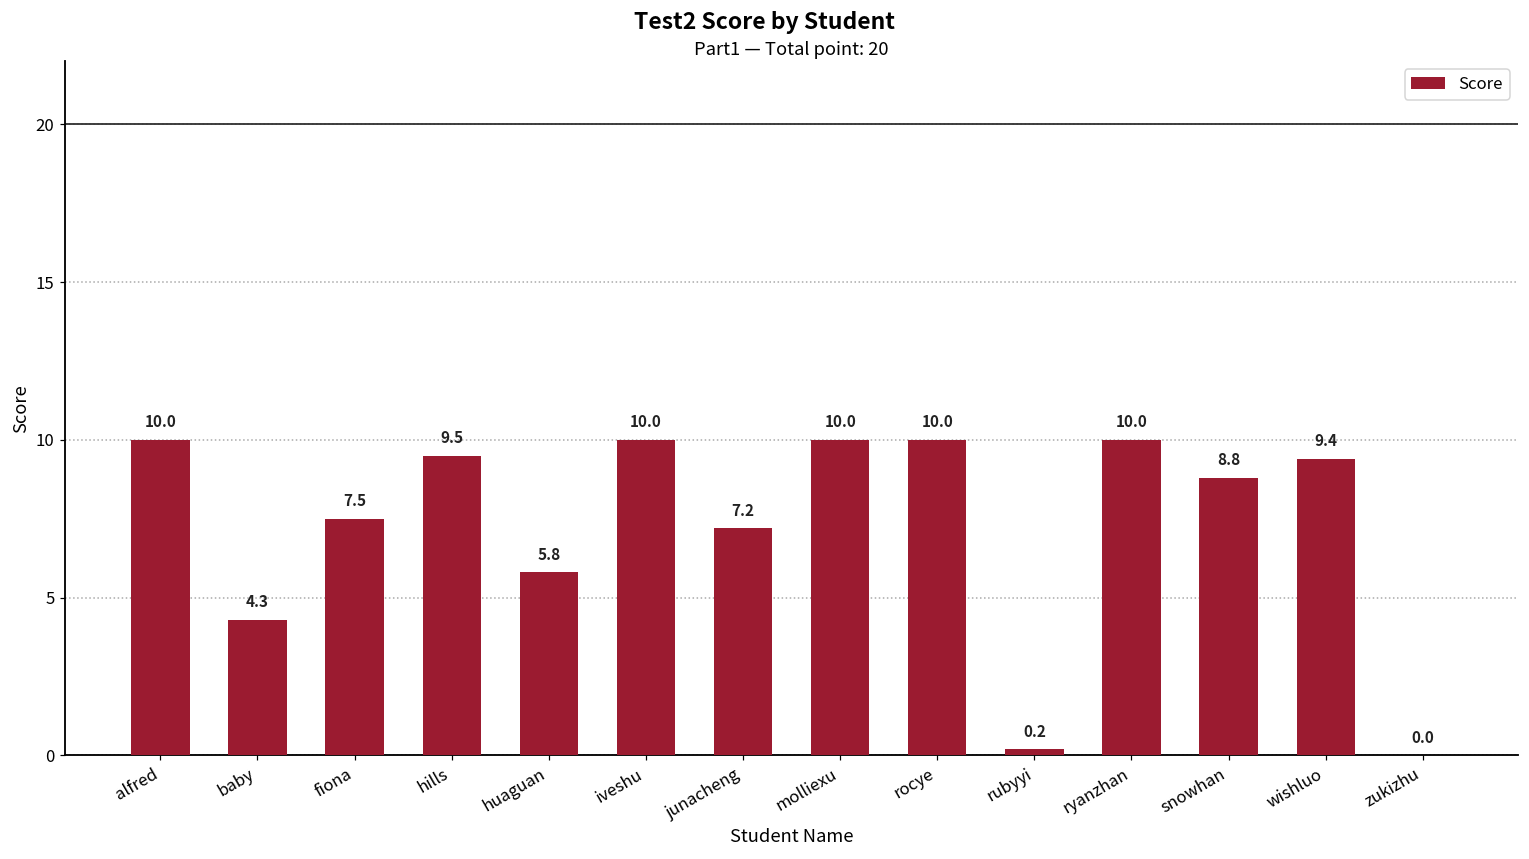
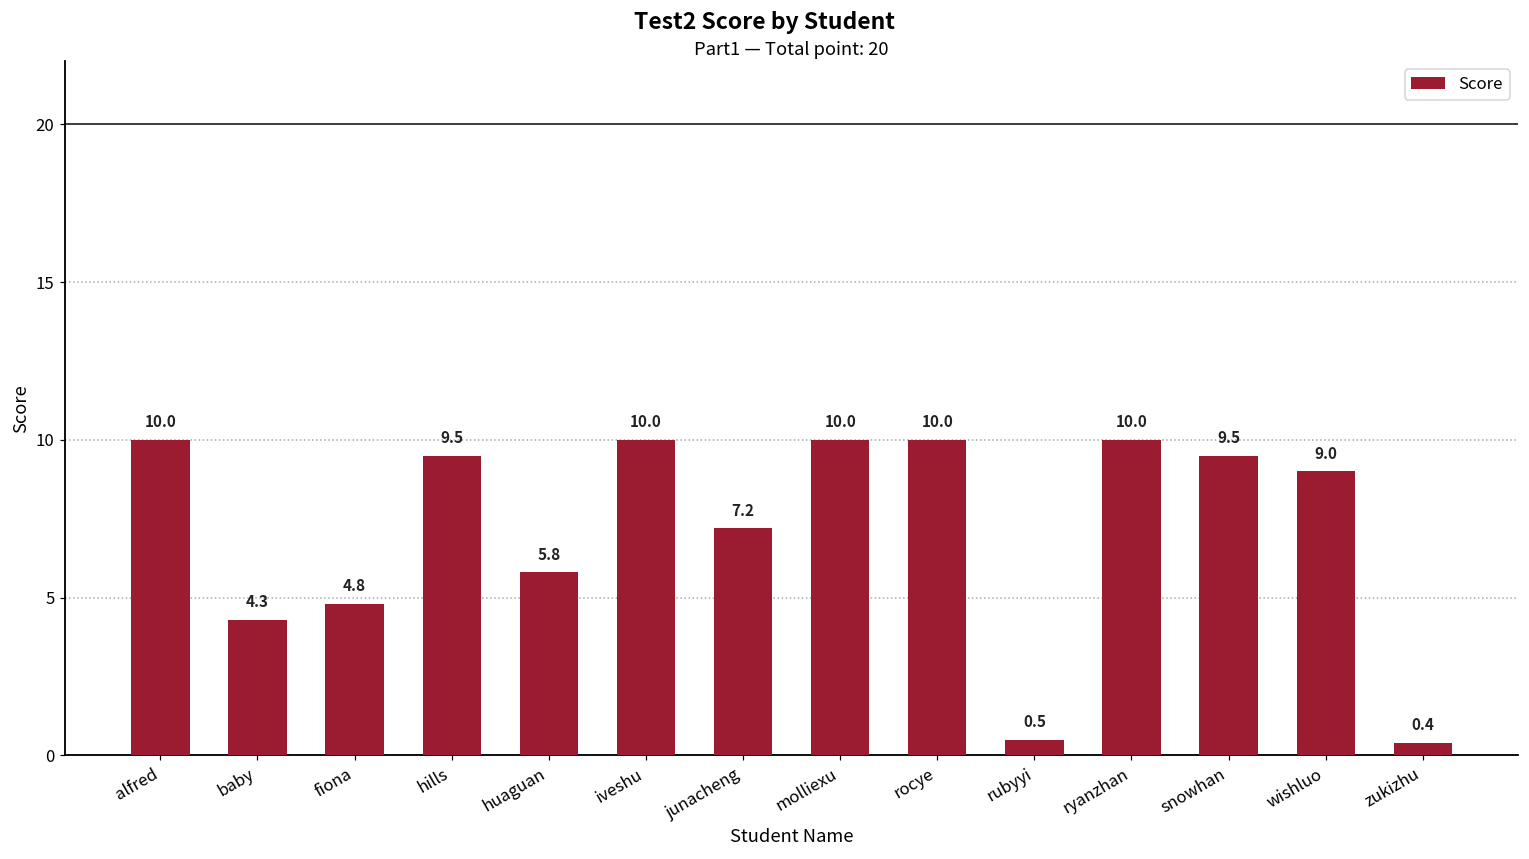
  {
    "alfred": 10.0,
    "baby": 4.3,
-   "fiona": 7.5,
+   "fiona": 4.8,
    "hills": 9.5,
    "huaguan": 5.8,
    "iveshu": 10.0,
    "junacheng": 7.2,
    "molliexu": 10.0,
    "rocye": 10.0,
-   "rubyyi": 0.2,
+   "rubyyi": 0.5,
    "ryanzhan": 10.0,
-   "snowhan": 8.8,
-   "wishluo": 9.4,
-   "zukizhu": 0.0
+   "snowhan": 9.5,
+   "wishluo": 9.0,
+   "zukizhu": 0.4
  }
